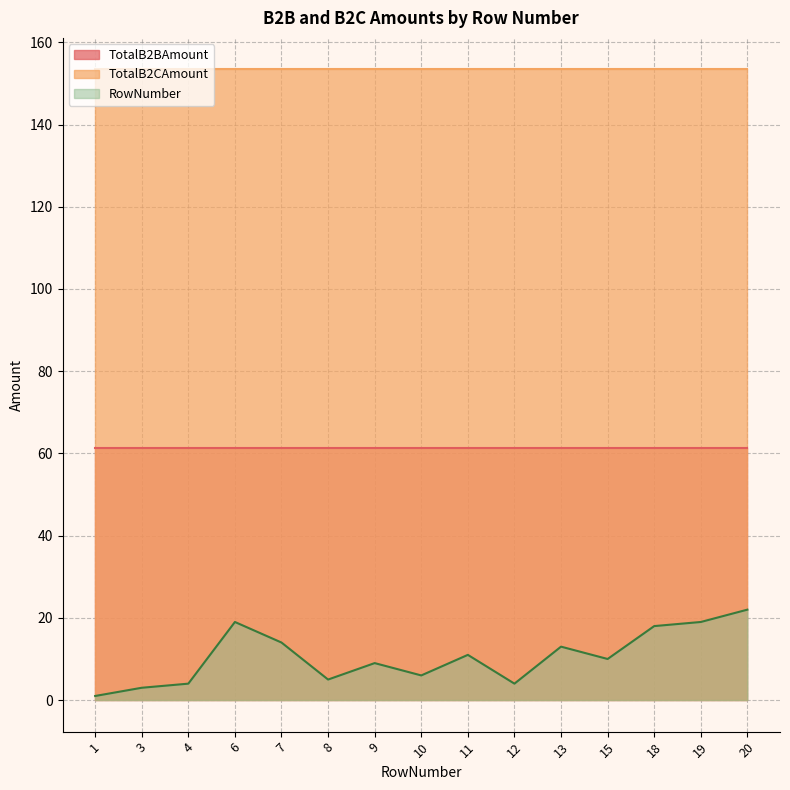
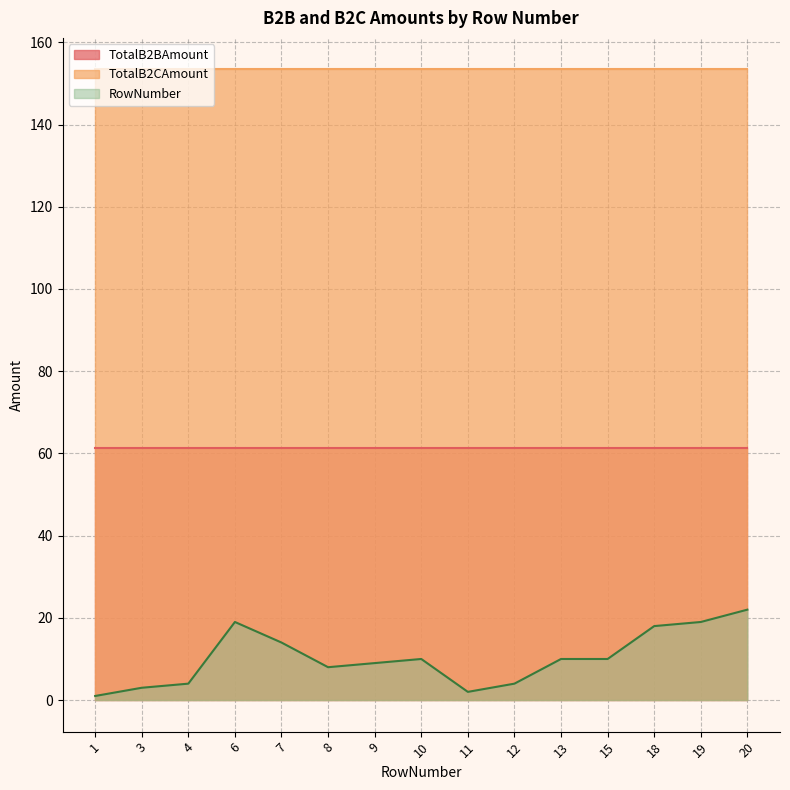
  {
    "TotalB2BAmount": {
      "1": 61,
      "3": 61,
      "4": 61,
      "6": 61,
      "7": 61,
      "8": 61,
      "9": 61,
      "10": 61,
      "11": 61,
      "12": 61,
      "13": 61,
      "15": 61,
      "18": 61,
      "19": 61,
      "20": 61
    },
    "TotalB2CAmount": {
      "6": 153,
      "7": 153,
      "8": 153,
      "9": 153,
      "10": 153,
      "11": 153,
      "12": 153,
      "13": 153,
      "15": 153,
      "18": 153,
      "19": 153,
      "20": 153
    },
    "RowNumber": {
      "1": 1,
      "3": 3,
      "4": 4,
      "6": 19,
      "7": 14,
-     "8": 5,
+     "8": 8,
      "9": 9,
-     "10": 6,
-     "11": 11,
+     "10": 10,
+     "11": 2,
      "12": 4,
-     "13": 13,
+     "13": 10,
      "15": 10,
      "18": 18,
      "19": 19,
      "20": 22
    }
  }
